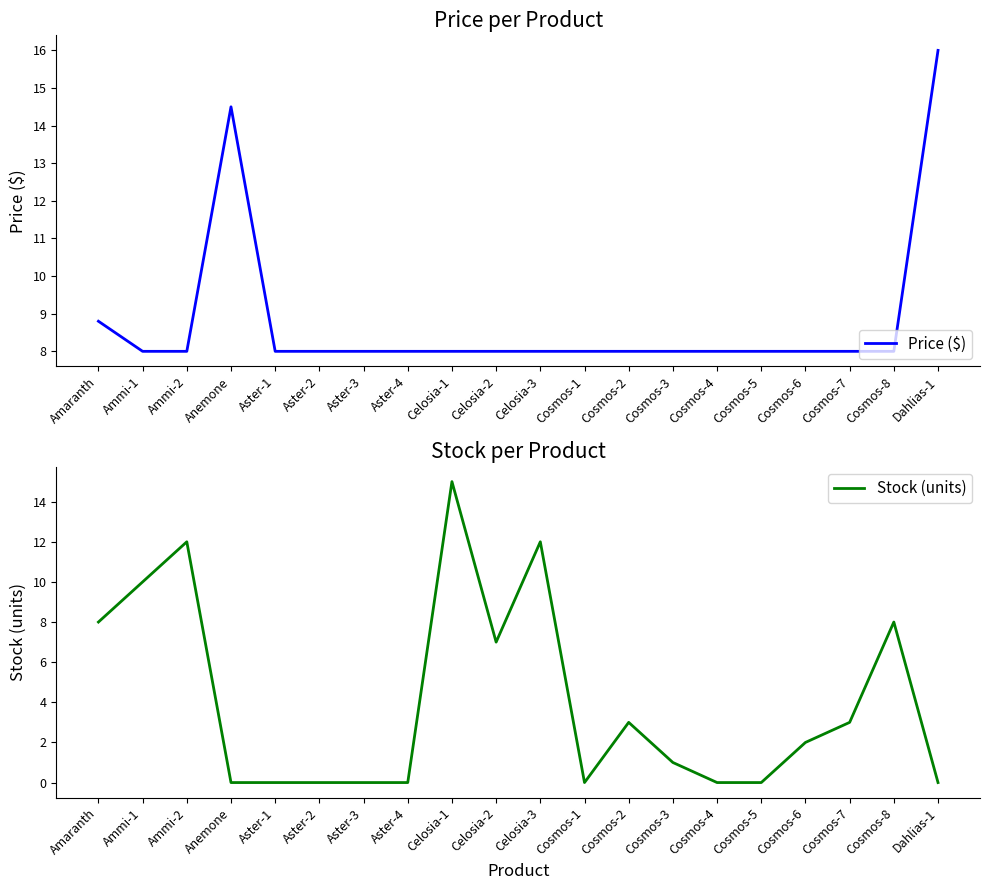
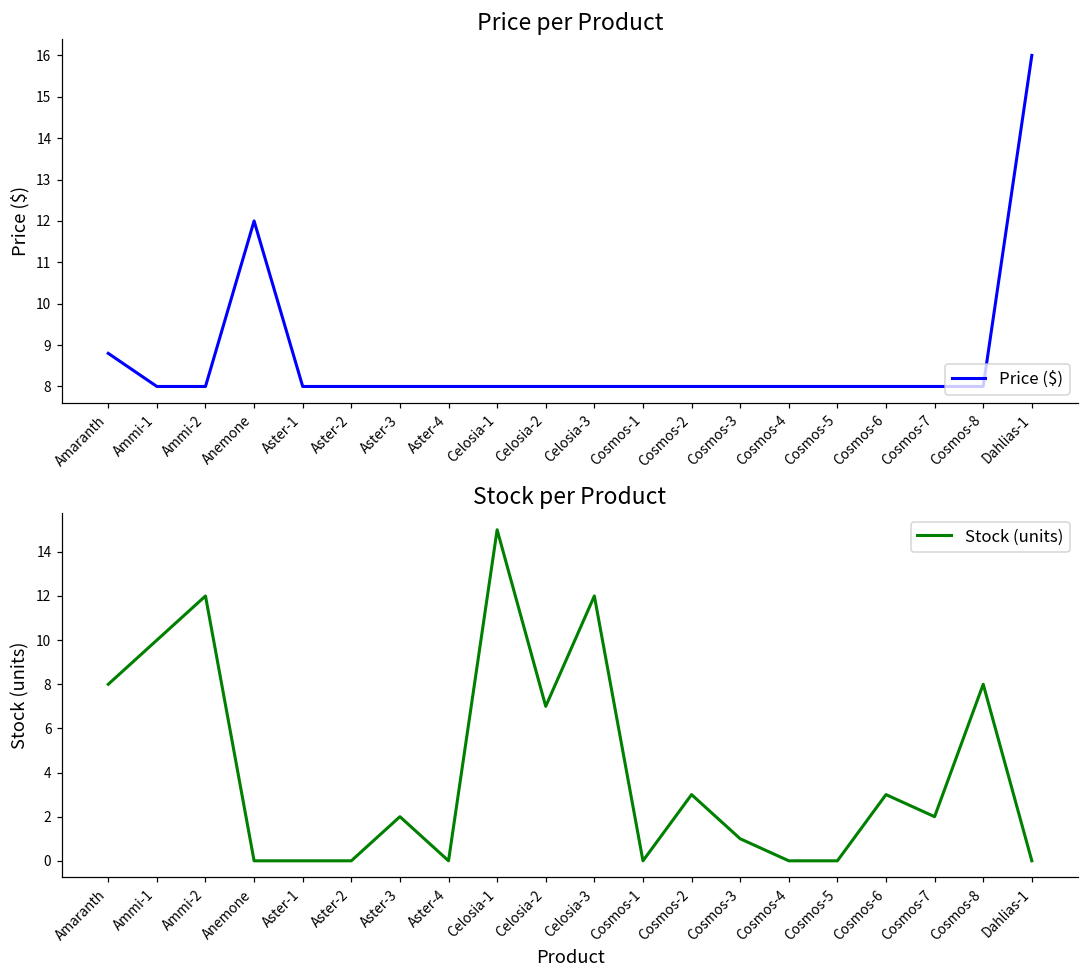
  {
    "Price per Product": {
      "Amaranth": 8.8,
      "Ammi-1": 8.0,
      "Ammi-2": 8.0,
-     "Anemone": 14.5,
+     "Anemone": 12.0,
      "Aster-1": 8.0,
      "Aster-2": 8.0,
      "Aster-3": 8.0,
      "Aster-4": 8.0,
      "Celosia-1": 8.0,
      "Celosia-2": 8.0,
      "Celosia-3": 8.0,
      "Cosmos-1": 8.0,
      "Cosmos-2": 8.0,
      "Cosmos-3": 8.0,
      "Cosmos-4": 8.0,
      "Cosmos-5": 8.0,
      "Cosmos-6": 8.0,
      "Cosmos-7": 8.0,
      "Dahlias-1": 16.0
    },
    "Stock per Product": {
      "Amaranth": 8,
      "Ammi-1": 10,
      "Ammi-2": 12,
      "Anemone": 0,
      "Aster-1": 0,
      "Aster-2": 0,
-     "Aster-3": 0,
+     "Aster-3": 2,
      "Aster-4": 0,
      "Celosia-1": 15,
      "Celosia-2": 7,
      "Celosia-3": 12,
      "Cosmos-1": 0,
      "Cosmos-2": 3,
      "Cosmos-3": 1,
      "Cosmos-4": 0,
      "Cosmos-5": 0,
-     "Cosmos-6": 2,
-     "Cosmos-7": 3,
+     "Cosmos-6": 3,
+     "Cosmos-7": 2,
      "Cosmos-8": 8,
      "Dahlias-1": 0
    }
  }
